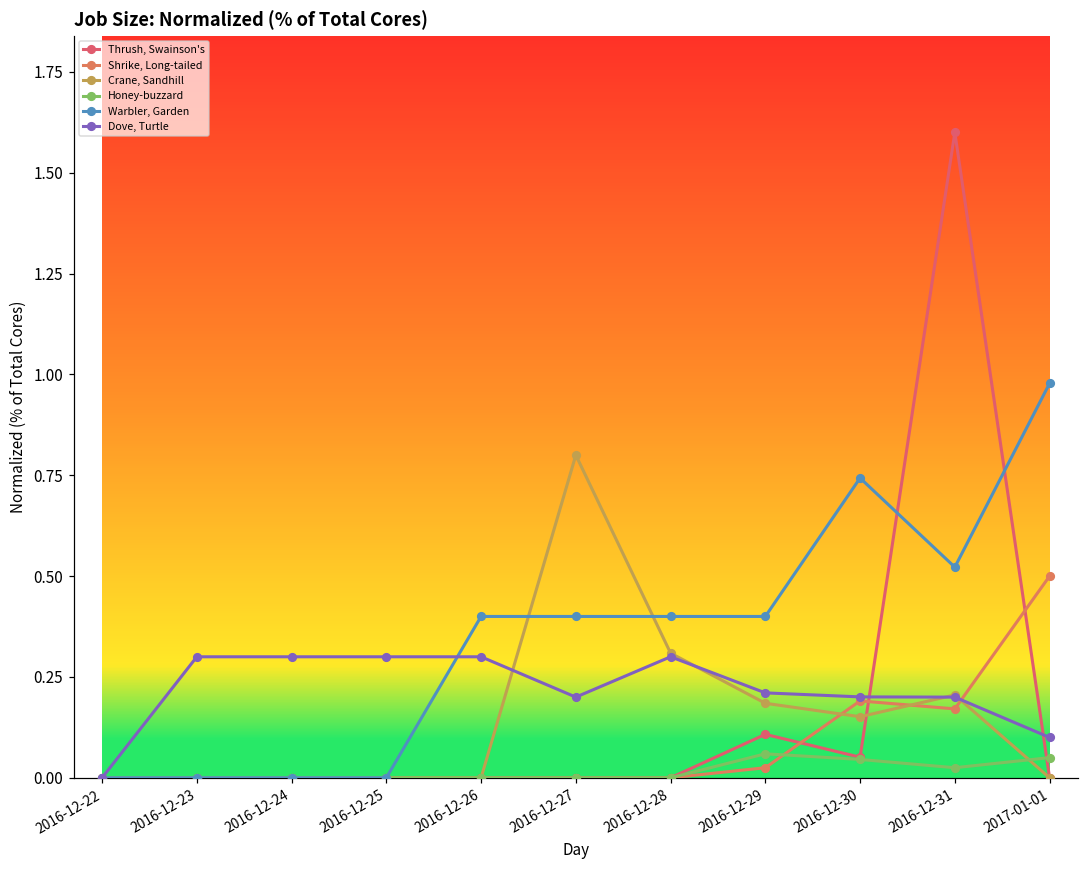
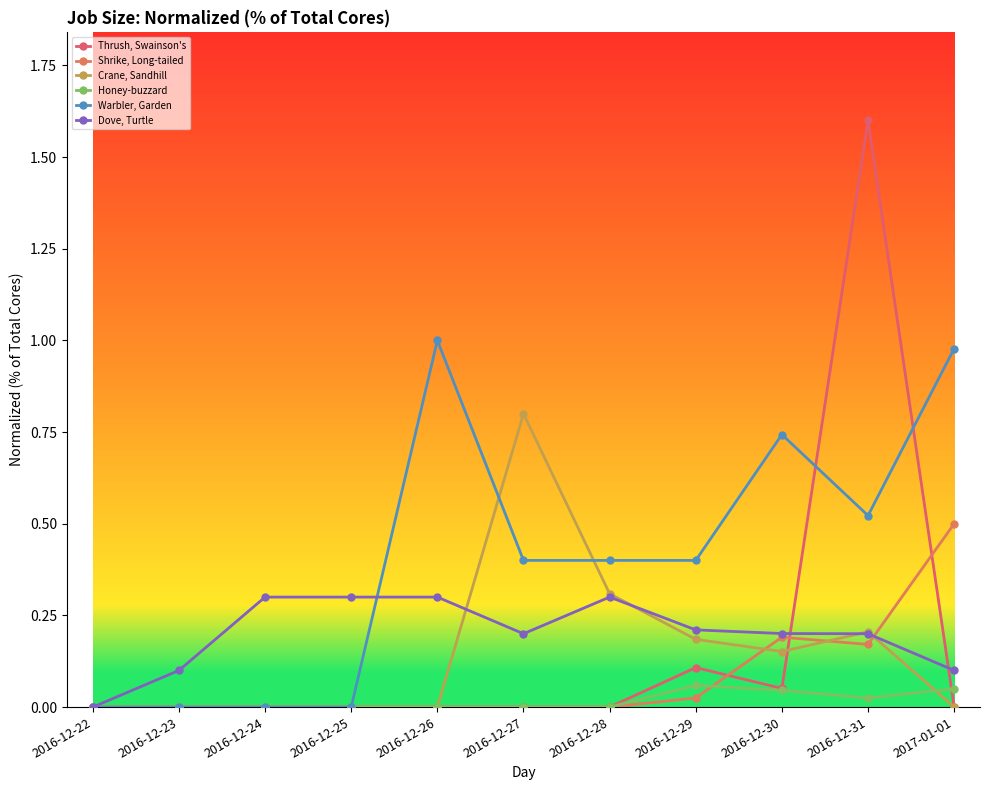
  {
    "Honey-buzzard": {
      "2016-12-29": 0.06,
      "2016-12-31": 0.03,
      "2017-01-01": 0.05
    },
    "Warbler, Garden": {
-     "2016-12-26": 0.4,
+     "2016-12-26": 1.0,
      "2016-12-27": 0.4,
      "2016-12-28": 0.4,
      "2016-12-29": 0.4,
      "2016-12-30": 0.74,
      "2016-12-31": 0.52,
      "2017-01-01": 0.98
    },
    "Dove, Turtle": {
-     "2016-12-23": 0.3,
+     "2016-12-23": 0.1,
      "2016-12-24": 0.3,
      "2016-12-25": 0.3,
      "2016-12-26": 0.3,
      "2016-12-27": 0.2,
      "2016-12-28": 0.3,
      "2016-12-29": 0.21,
      "2016-12-30": 0.2,
      "2017-01-01": 0.1
    }
  }
